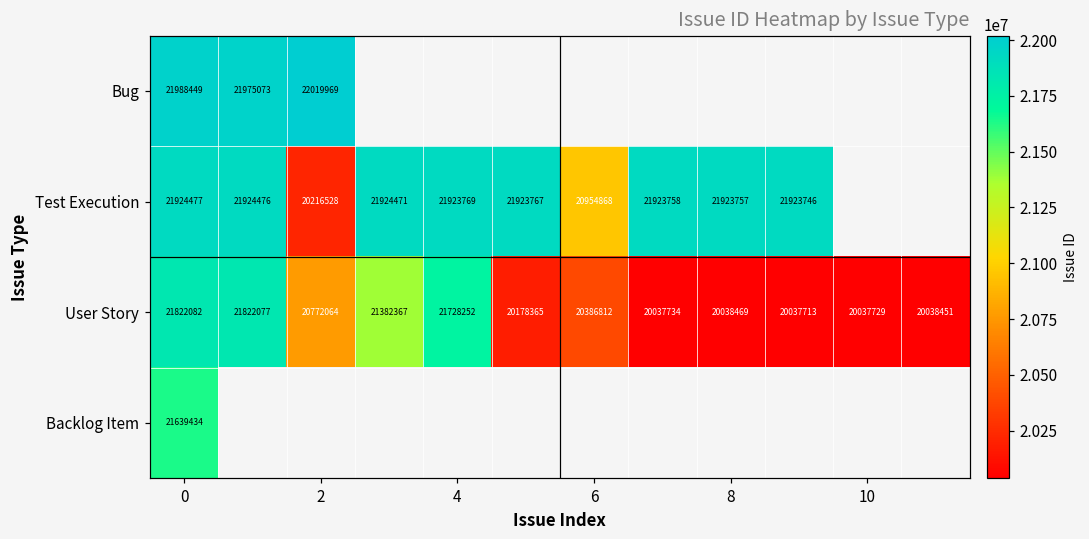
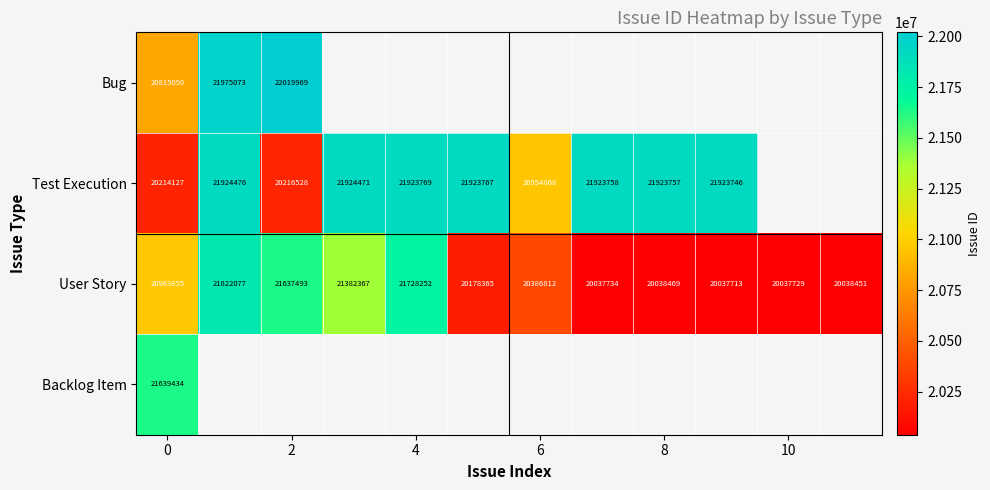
  {
    "Bug": {
-     "0": 21988449,
+     "0": 20815050,
      "2": 22019969
    },
    "Test Execution": {
-     "0": 21924477,
+     "0": 20214127,
      "2": 20216528,
      "4": 21923769,
      "6": 20954868,
      "8": 21923757
    },
    "User Story": {
-     "0": 21822082,
-     "2": 20772064,
+     "0": 20963855,
+     "2": 21637493,
      "4": 21728252,
      "6": 20386812,
      "8": 20038469,
      "10": 20037729
    },
    "Backlog Item": {
      "0": 21639434
    }
  }
